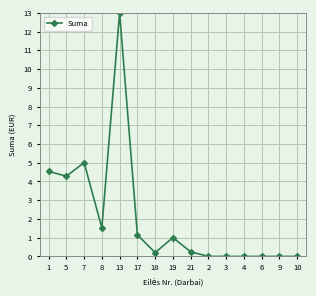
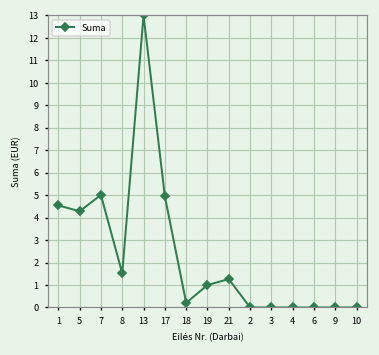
  {
    "1": 4.5,
    "5": 4.3,
    "7": 5.0,
    "8": 1.5,
    "13": 13.0,
-   "17": 1.1,
+   "17": 4.9,
    "18": 0.2,
    "19": 1.0,
-   "21": 0.2,
+   "21": 1.3,
    "2": 0.0,
    "3": 0.0,
    "4": 0.0,
    "6": 0.0,
    "9": 0.0,
    "10": 0.0
  }
